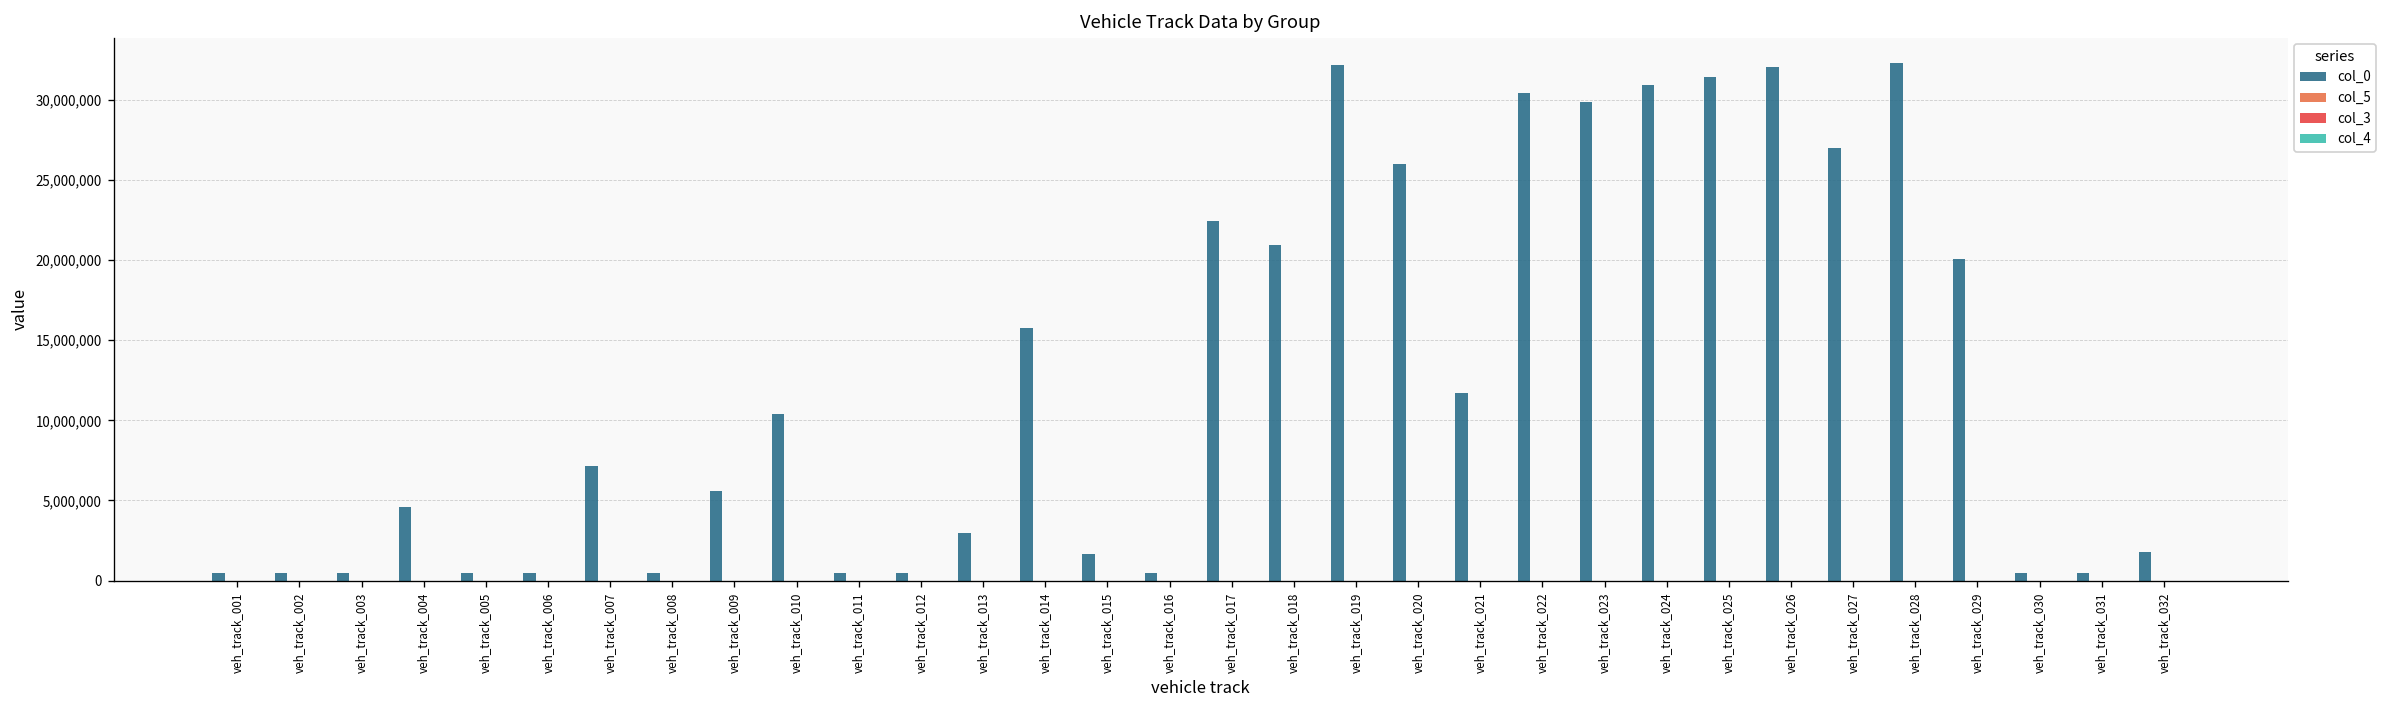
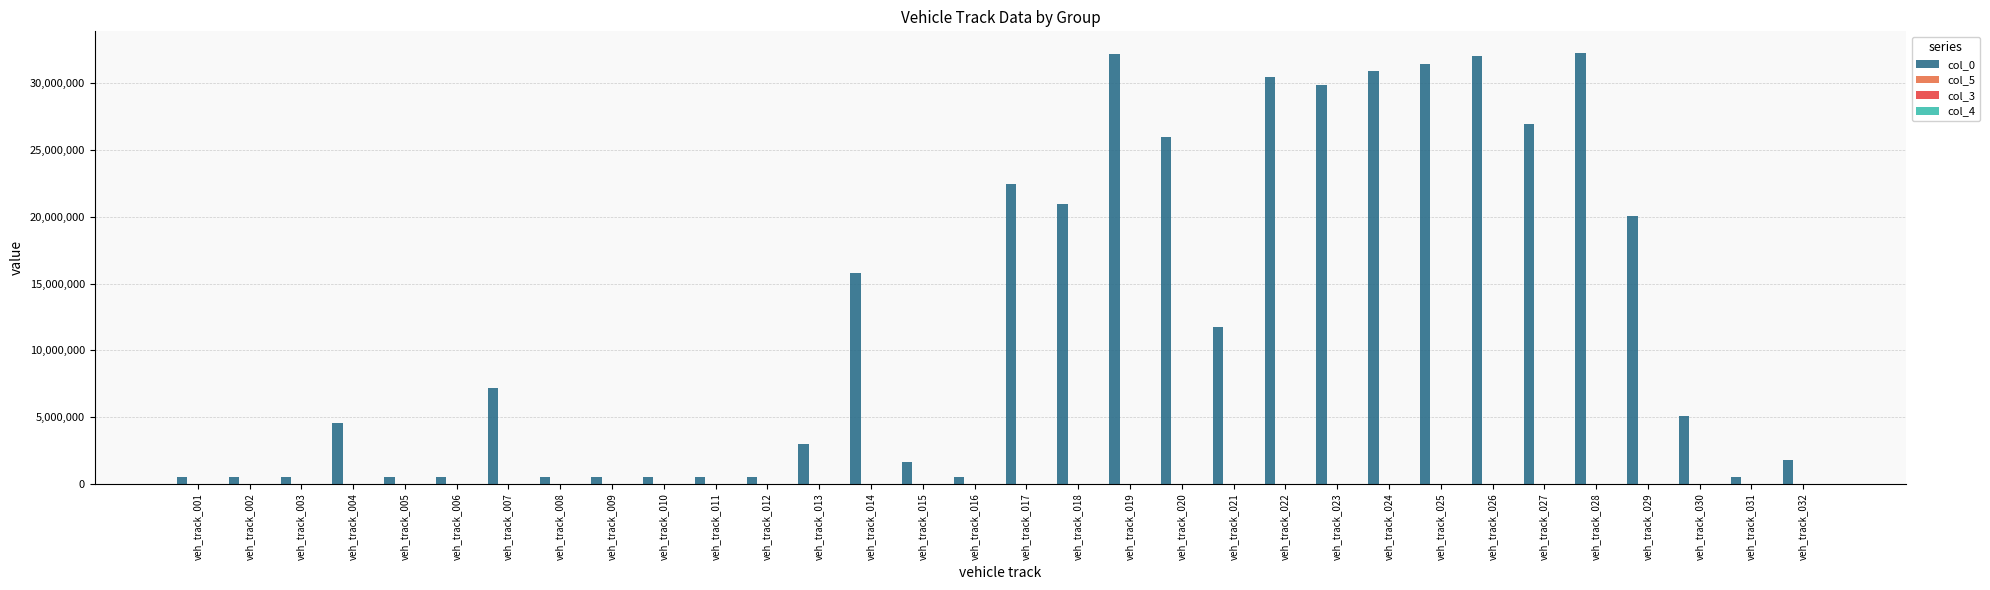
  {
    "col_0": {
      "veh_track_001": "500,000",
      "veh_track_002": "500,000",
      "veh_track_003": "500,000",
      "veh_track_004": "4,600,000",
      "veh_track_005": "500,000",
      "veh_track_006": "500,000",
      "veh_track_007": "7,200,000",
      "veh_track_008": "500,000",
-     "veh_track_009": "5,600,000",
-     "veh_track_010": "10,400,000",
+     "veh_track_009": "500,000",
+     "veh_track_010": "500,000",
      "veh_track_011": "500,000",
      "veh_track_012": "500,000",
      "veh_track_013": "3,000,000",
      "veh_track_014": "15,800,000",
      "veh_track_015": "1,600,000",
      "veh_track_016": "500,000",
      "veh_track_017": "22,500,000",
      "veh_track_018": "20,900,000",
      "veh_track_019": "32,200,000",
      "veh_track_020": "26,000,000",
      "veh_track_021": "11,700,000",
      "veh_track_022": "30,400,000",
      "veh_track_023": "29,800,000",
      "veh_track_024": "30,900,000",
      "veh_track_025": "31,400,000",
      "veh_track_026": "32,100,000",
      "veh_track_027": "27,000,000",
      "veh_track_028": "32,300,000",
      "veh_track_029": "20,100,000",
-     "veh_track_030": "500,000",
+     "veh_track_030": "5,100,000",
      "veh_track_031": "500,000",
      "veh_track_032": "1,800,000"
    },
    "col_4": {
      "veh_track_001": "0",
      "veh_track_002": "0",
      "veh_track_003": "0",
      "veh_track_004": "0",
      "veh_track_005": "0",
      "veh_track_006": "0",
      "veh_track_007": "0",
      "veh_track_008": "0",
      "veh_track_009": "0",
      "veh_track_010": "0",
      "veh_track_011": "0",
      "veh_track_012": "0",
      "veh_track_013": "0",
      "veh_track_014": "0",
      "veh_track_015": "0",
      "veh_track_016": "0",
      "veh_track_017": "0",
      "veh_track_018": "0",
      "veh_track_019": "0",
      "veh_track_020": "0",
      "veh_track_021": "0",
      "veh_track_022": "0",
      "veh_track_023": "0",
      "veh_track_024": "0",
      "veh_track_025": "0",
      "veh_track_026": "0",
      "veh_track_027": "0",
      "veh_track_028": "0",
      "veh_track_029": "0",
      "veh_track_030": "0",
      "veh_track_031": "0",
      "veh_track_032": "0"
    }
  }
